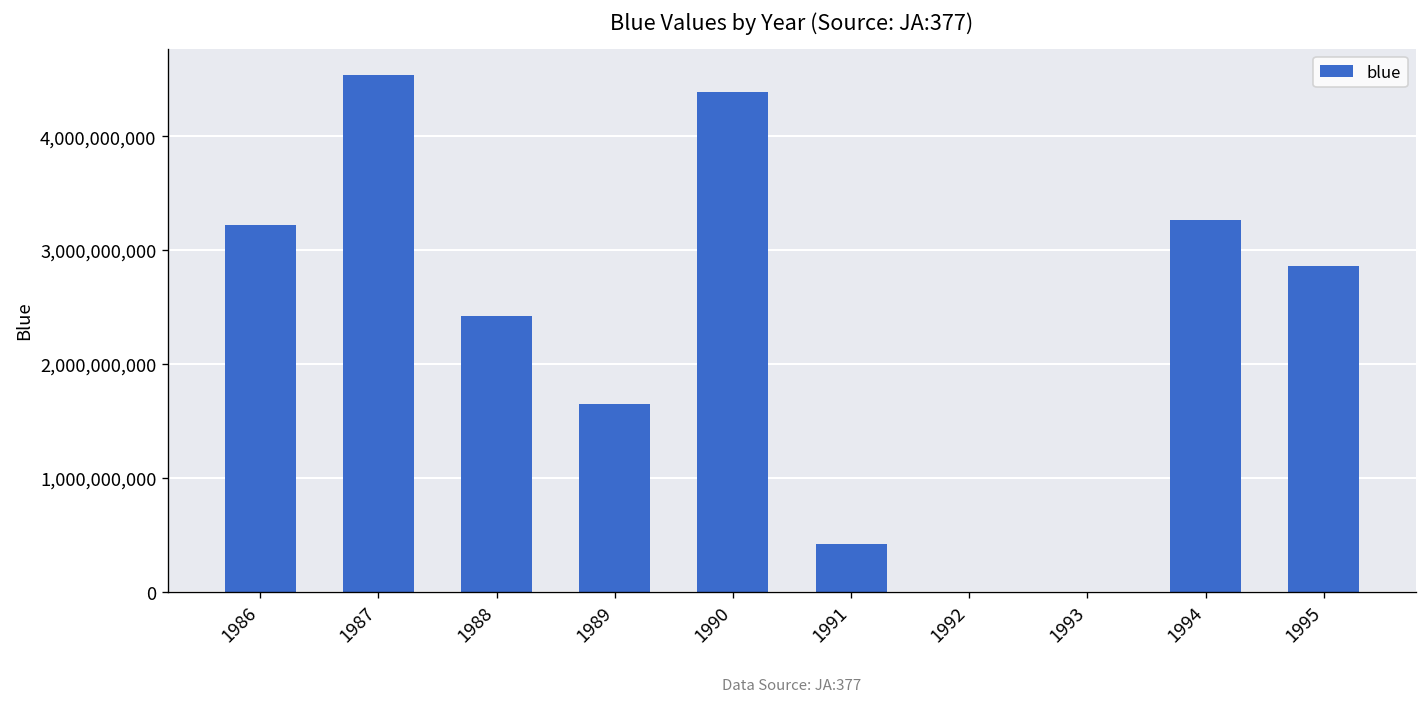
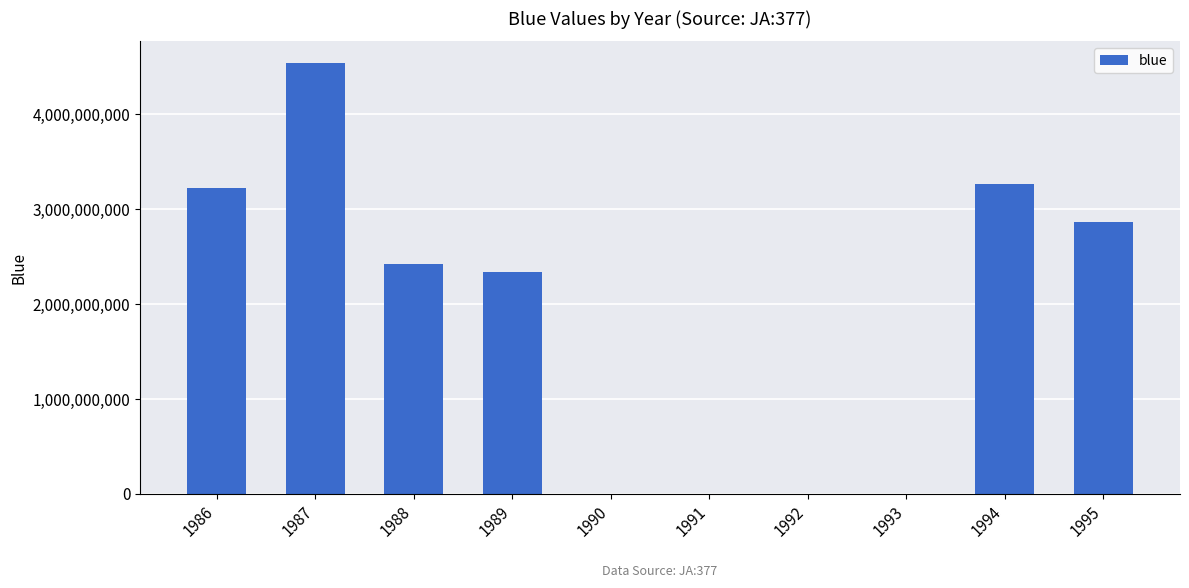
  {
    "1986": "3,200,000,000",
    "1987": "4,500,000,000",
    "1988": "2,400,000,000",
-   "1989": "1,600,000,000",
-   "1990": "4,400,000,000",
-   "1991": "400,000,000",
+   "1989": "2,300,000,000",
+   "1990": "0",
+   "1991": "0",
    "1994": "3,300,000,000",
    "1995": "2,900,000,000"
  }
